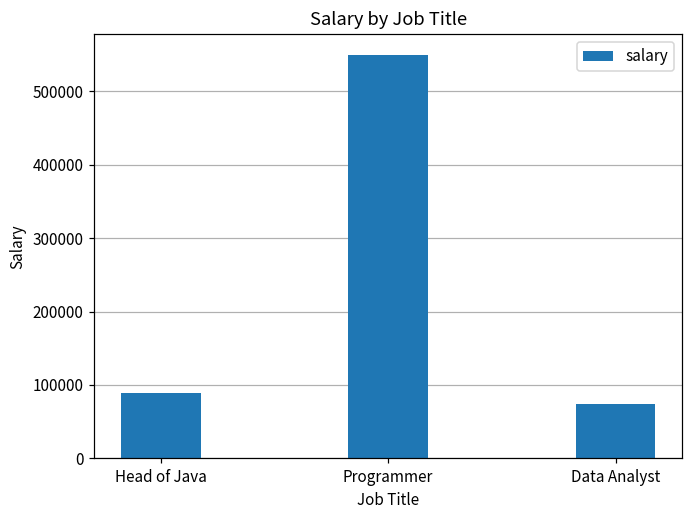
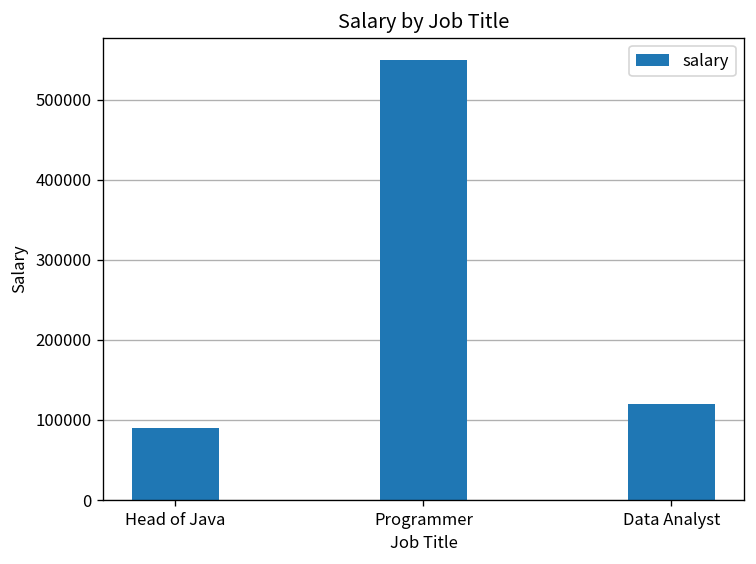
  {
    "Head of Java": 90000,
    "Programmer": 550000,
-   "Data Analyst": 70000
+   "Data Analyst": 120000
  }
